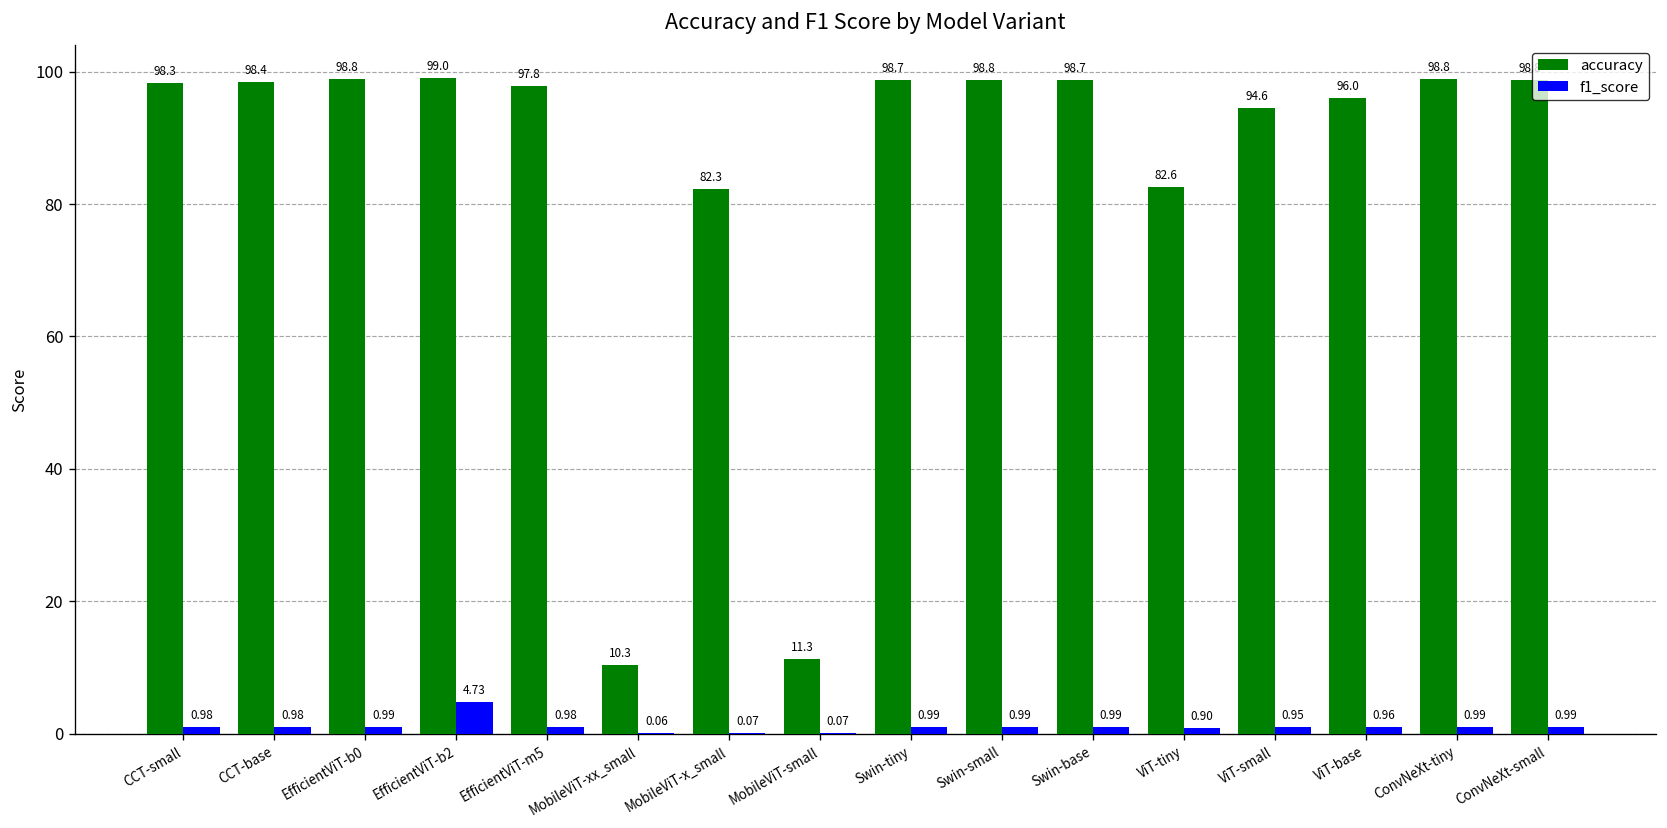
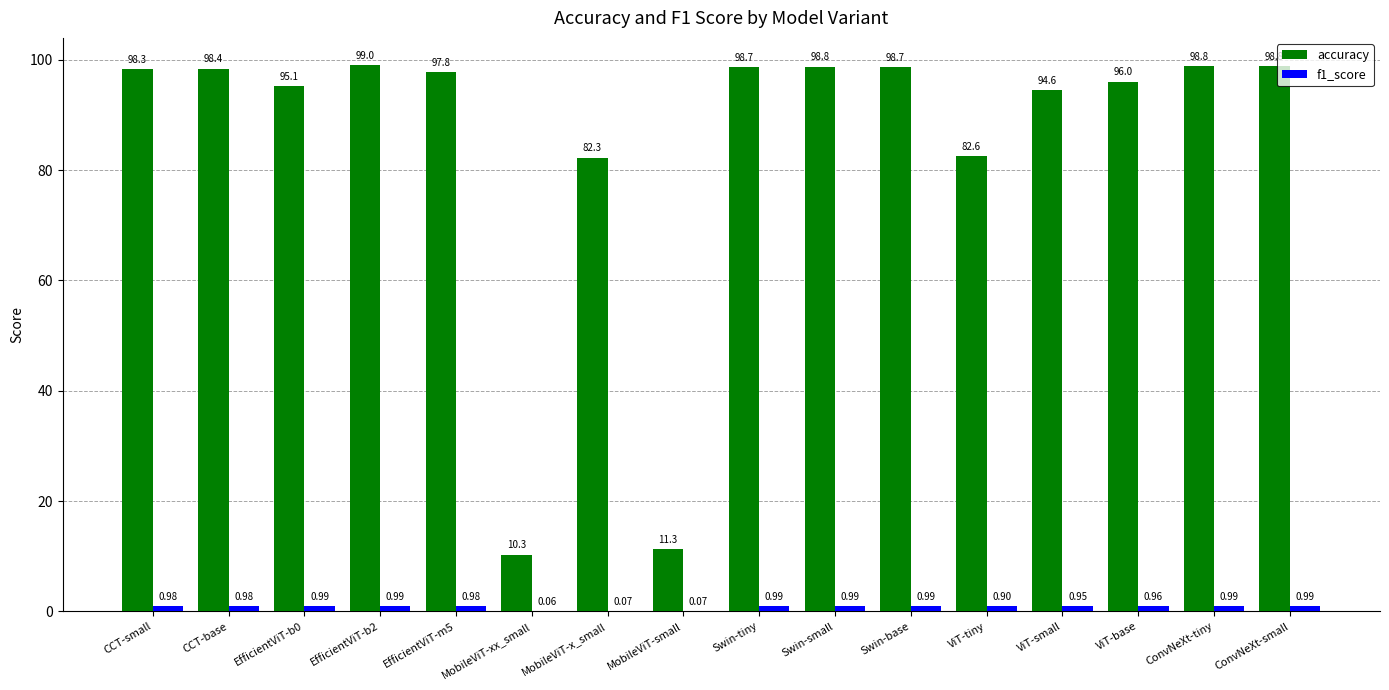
  {
    "accuracy": {
      "CCT-small": 98.3,
      "CCT-base": 98.4,
-     "EfficientViT-b0": 98.8,
+     "EfficientViT-b0": 95.1,
      "EfficientViT-b2": 99.0,
      "EfficientViT-m5": 97.8,
      "MobileViT-xx_small": 10.3,
      "MobileViT-x_small": 82.3,
      "MobileViT-small": 11.3,
      "Swin-tiny": 98.7,
      "Swin-small": 98.8,
      "Swin-base": 98.7,
      "ViT-tiny": 82.6,
      "ViT-small": 94.6,
      "ViT-base": 96.0,
      "ConvNeXt-tiny": 98.8
    },
    "f1_score": {
      "CCT-small": 0.98,
      "CCT-base": 0.98,
      "EfficientViT-b0": 0.99,
-     "EfficientViT-b2": 4.73,
+     "EfficientViT-b2": 0.99,
      "EfficientViT-m5": 0.98,
      "MobileViT-xx_small": 0.06,
      "MobileViT-x_small": 0.07,
      "MobileViT-small": 0.07,
      "Swin-tiny": 0.99,
      "Swin-small": 0.99,
      "Swin-base": 0.99,
      "ViT-tiny": 0.90,
      "ViT-small": 0.95,
      "ViT-base": 0.96,
      "ConvNeXt-tiny": 0.99,
      "ConvNeXt-small": 0.99
    }
  }
